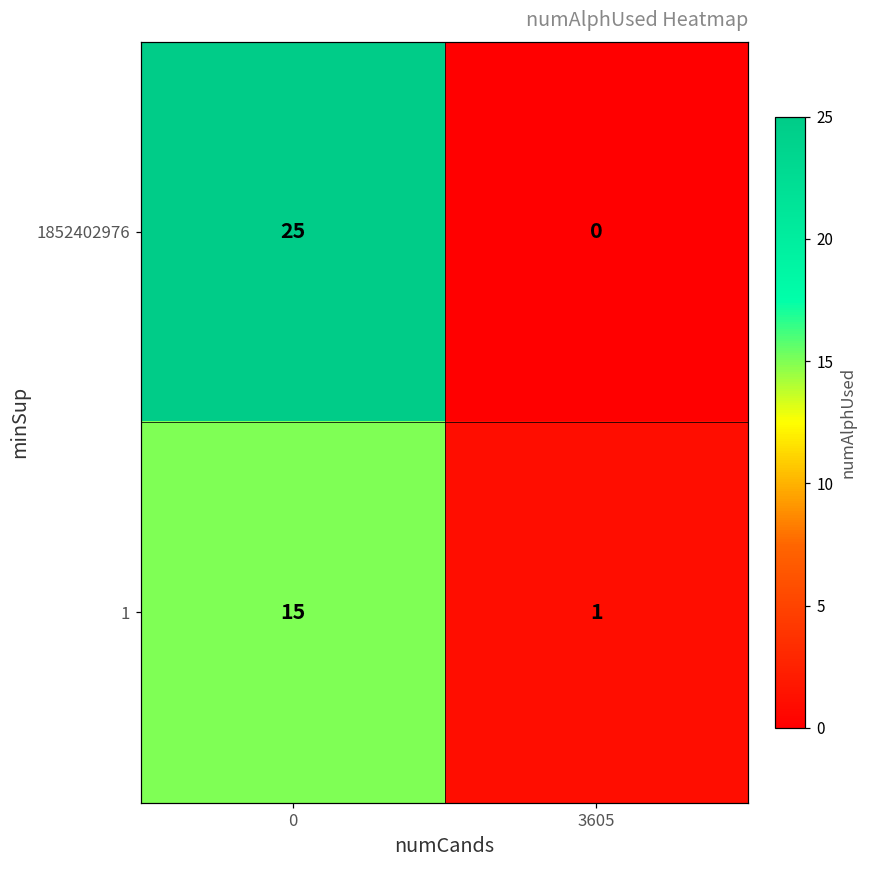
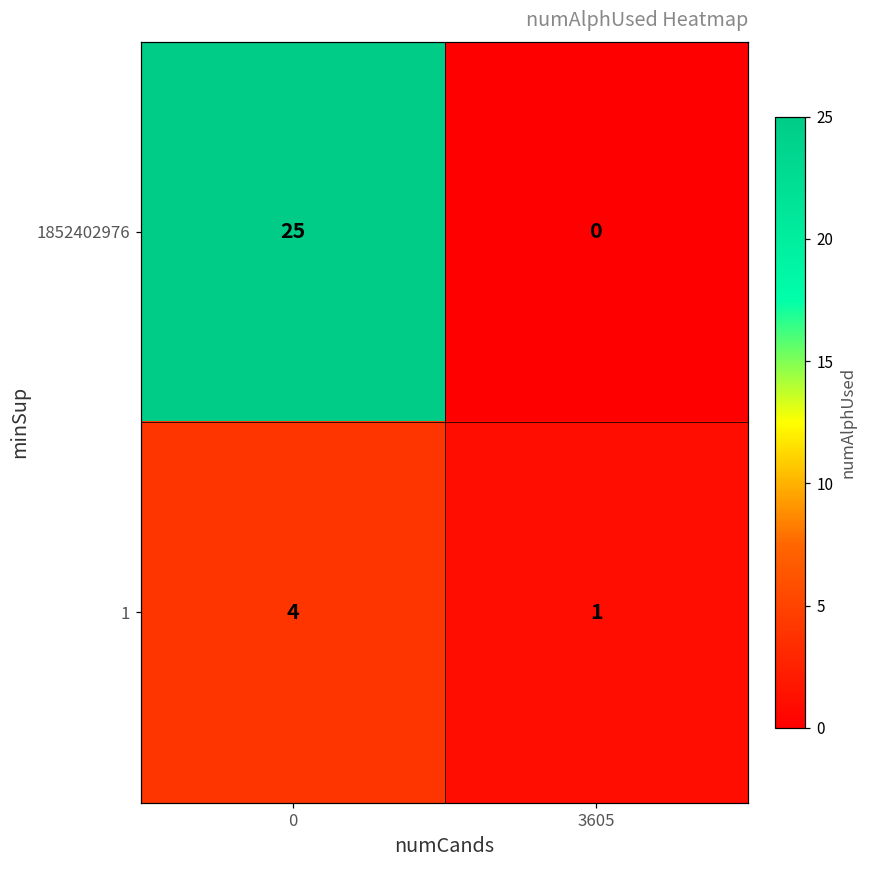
  {
    "1852402976": {
      "0": 25,
      "3605": 0
    },
    "1": {
-     "0": 15,
+     "0": 4,
      "3605": 1
    }
  }
